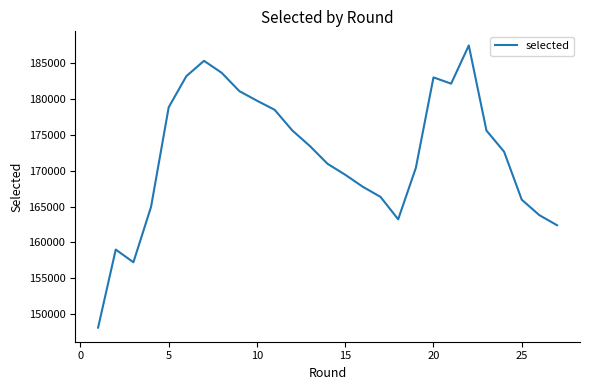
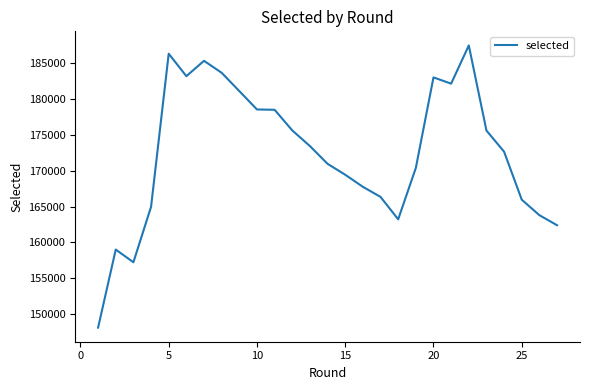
  {
-   "5": 179000,
-   "10": 180000,
+   "5": 186000,
+   "10": 179000,
    "15": 169000,
    "20": 183000,
    "25": 166000
  }
